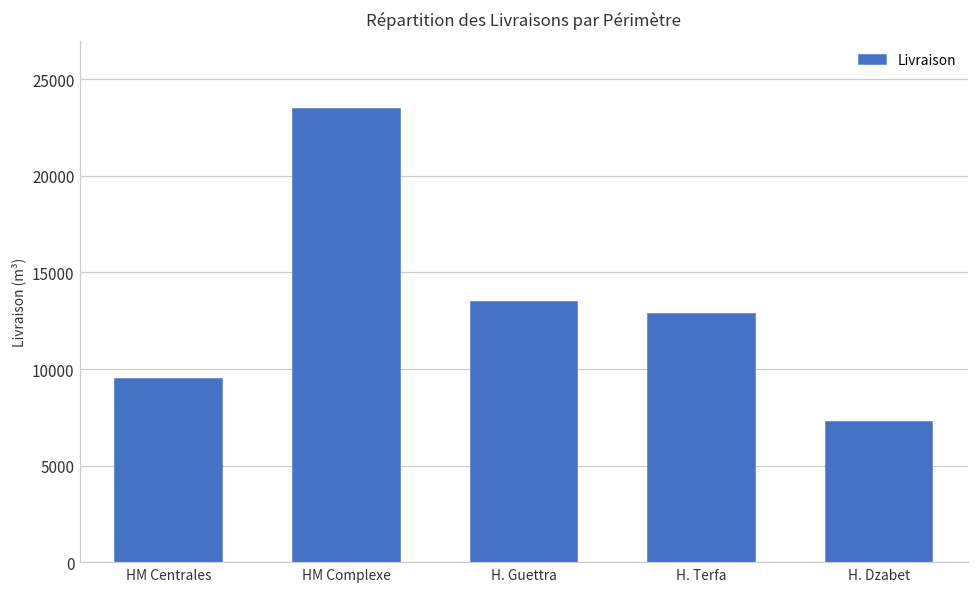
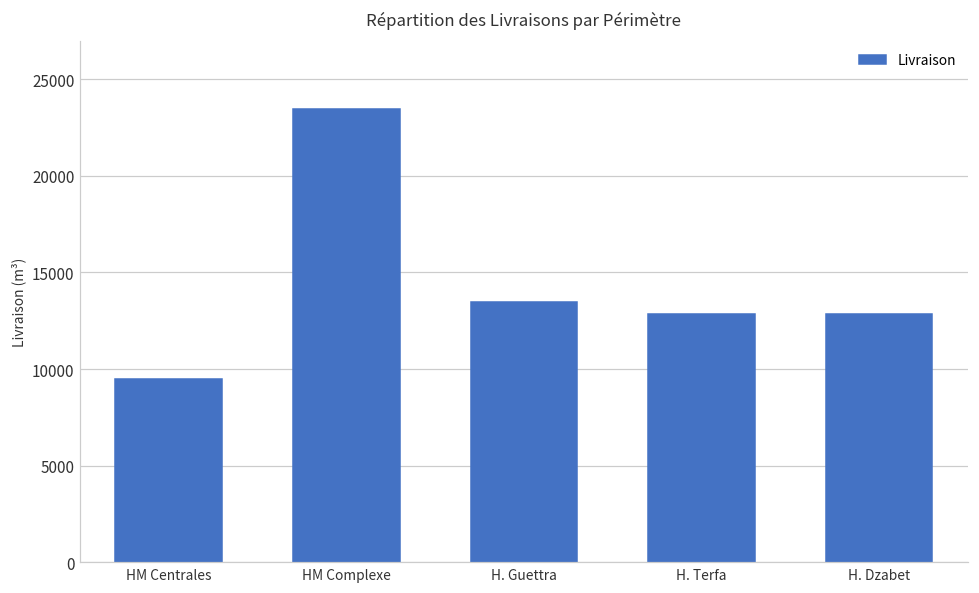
  {
    "HM Centrales": 9500,
    "HM Complexe": 23500,
    "H. Guettra": 13500,
    "H. Terfa": 12900,
-   "H. Dzabet": 7300
+   "H. Dzabet": 12900
  }
